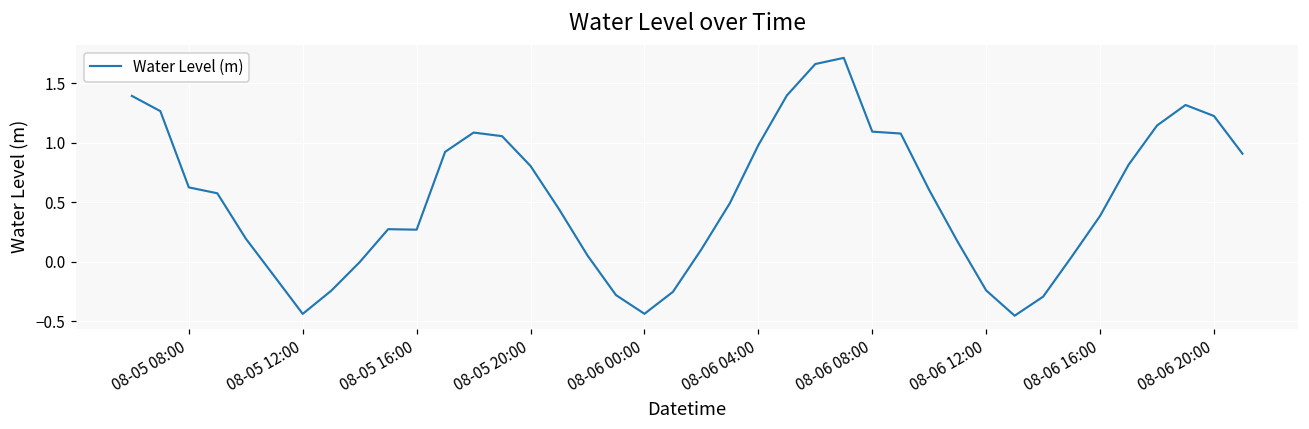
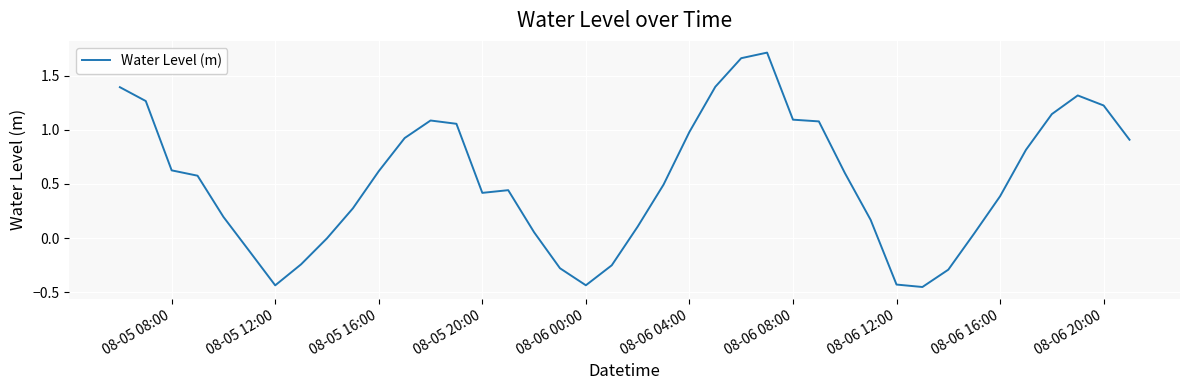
  {
    "08-05 08:00": 0.62,
    "08-05 12:00": -0.44,
-   "08-05 16:00": 0.27,
-   "08-05 20:00": 0.80,
+   "08-05 16:00": 0.62,
+   "08-05 20:00": 0.42,
    "08-06 00:00": -0.44,
    "08-06 04:00": 0.98,
    "08-06 08:00": 1.09,
-   "08-06 12:00": -0.24,
+   "08-06 12:00": -0.43,
    "08-06 16:00": 0.39,
    "08-06 20:00": 1.22
  }
